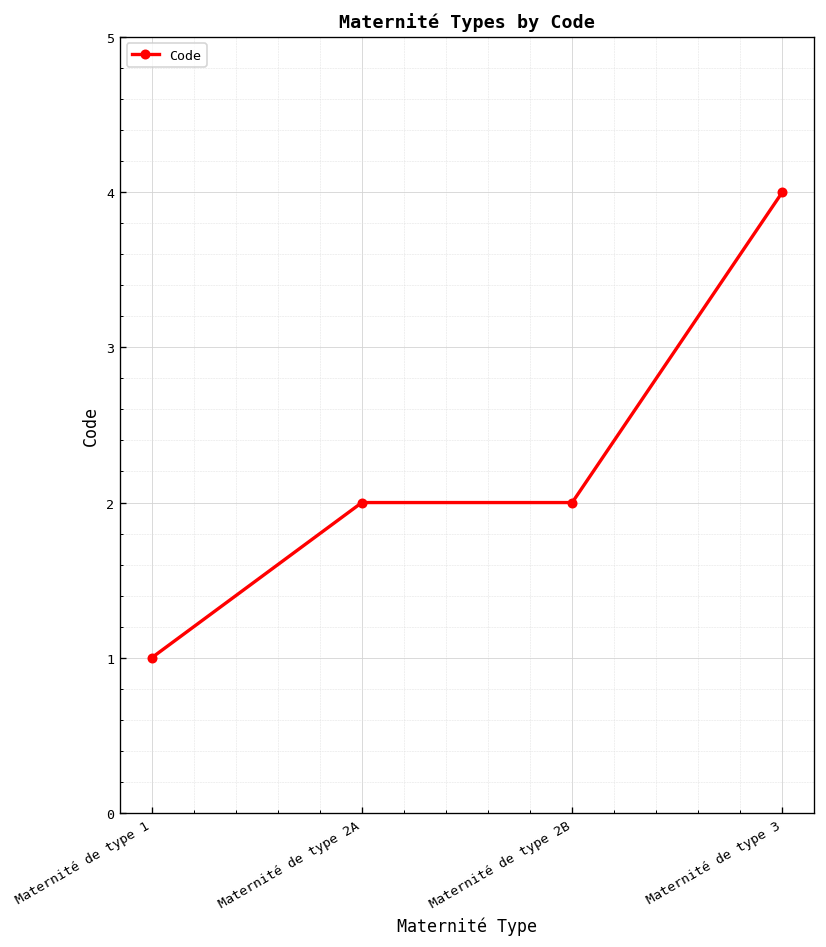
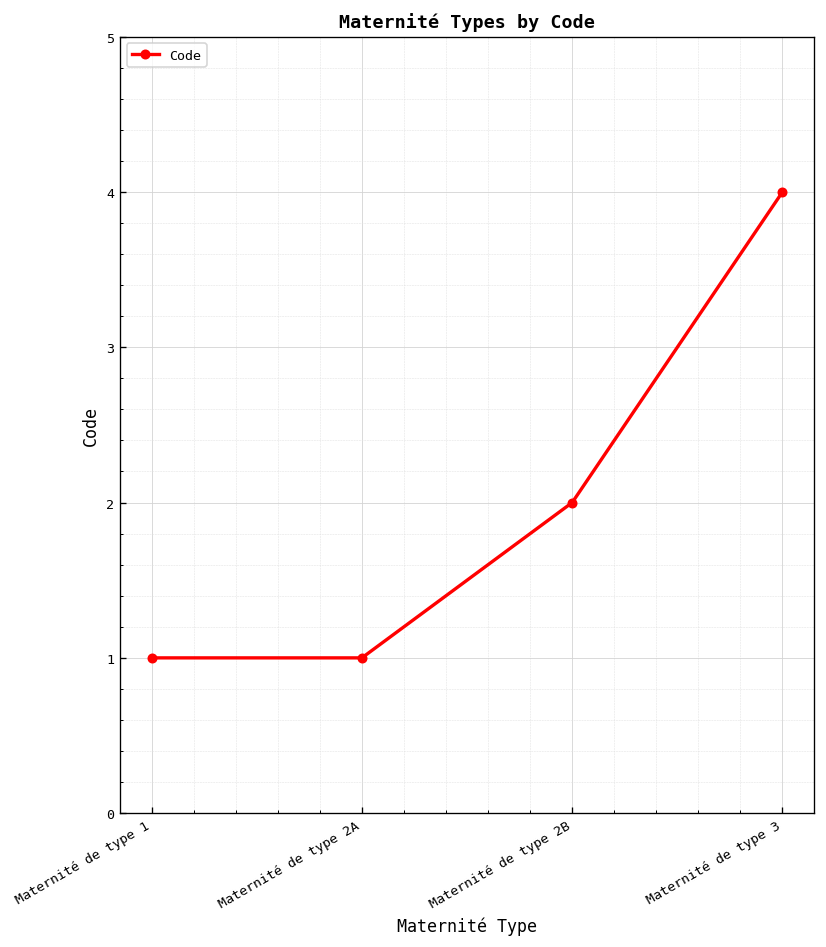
  {
    "Maternité de type 1": 1,
-   "Maternité de type 2A": 2,
+   "Maternité de type 2A": 1,
    "Maternité de type 2B": 2,
    "Maternité de type 3": 4
  }
